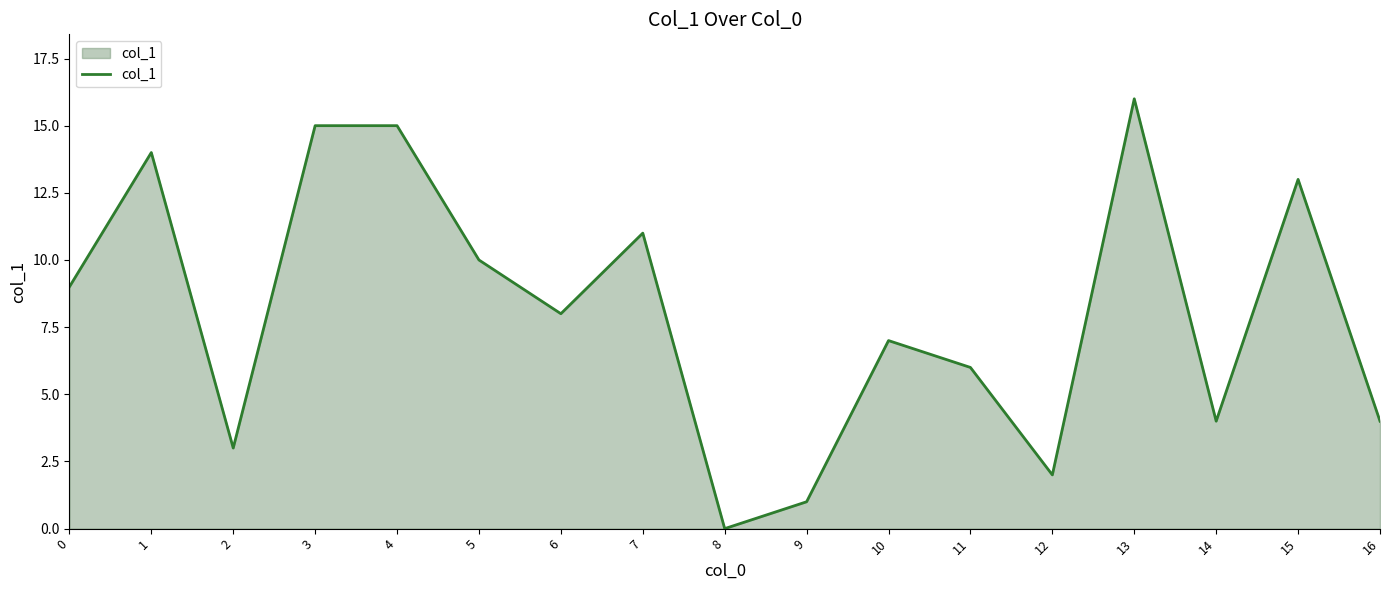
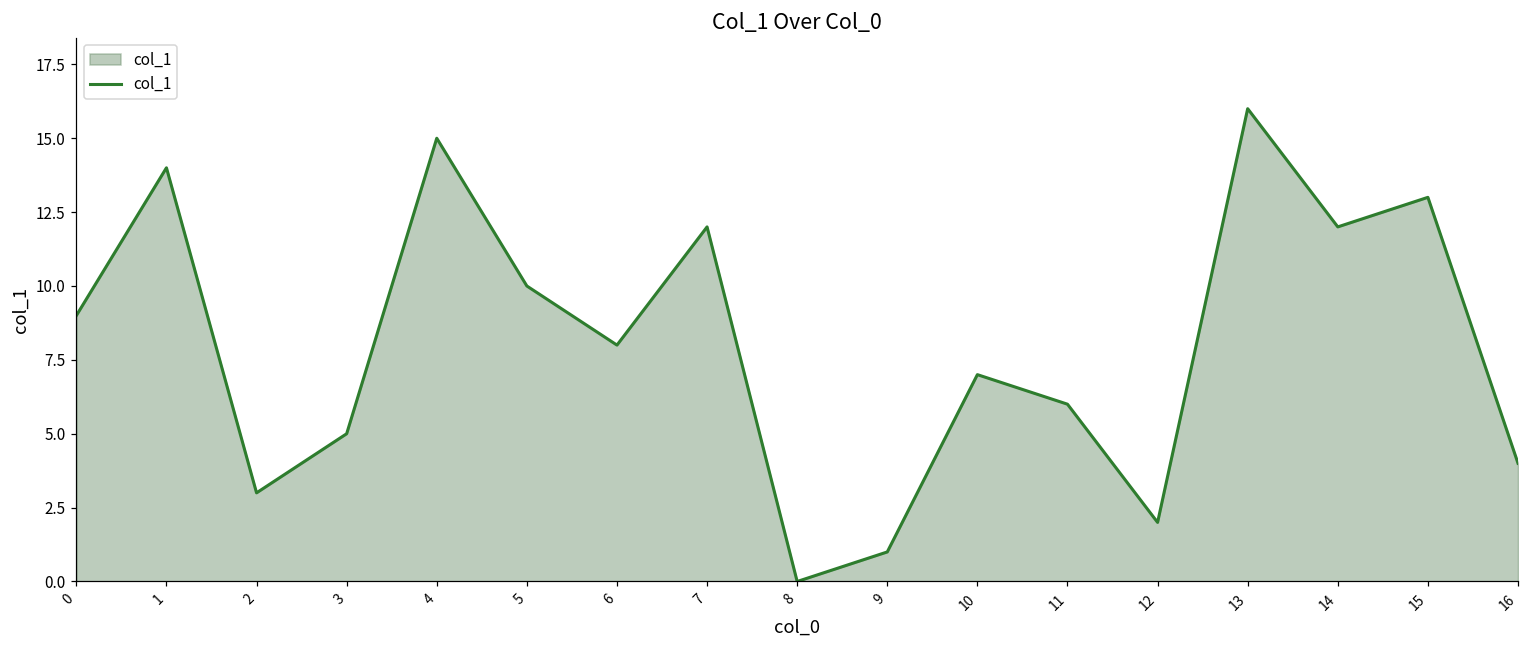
  {
    "0": 9,
    "1": 14,
    "2": 3,
-   "3": 15,
+   "3": 5,
    "4": 15,
    "5": 10,
    "6": 8,
-   "7": 11,
+   "7": 12,
    "8": 0,
    "9": 1,
    "10": 7,
    "11": 6,
    "12": 2,
    "13": 16,
-   "14": 4,
+   "14": 12,
    "15": 13,
    "16": 4
  }
